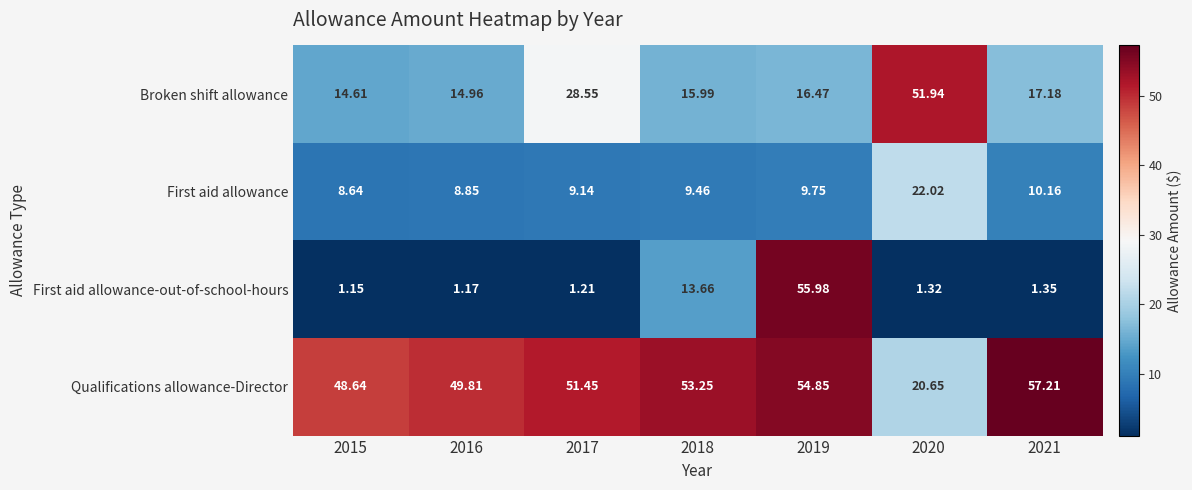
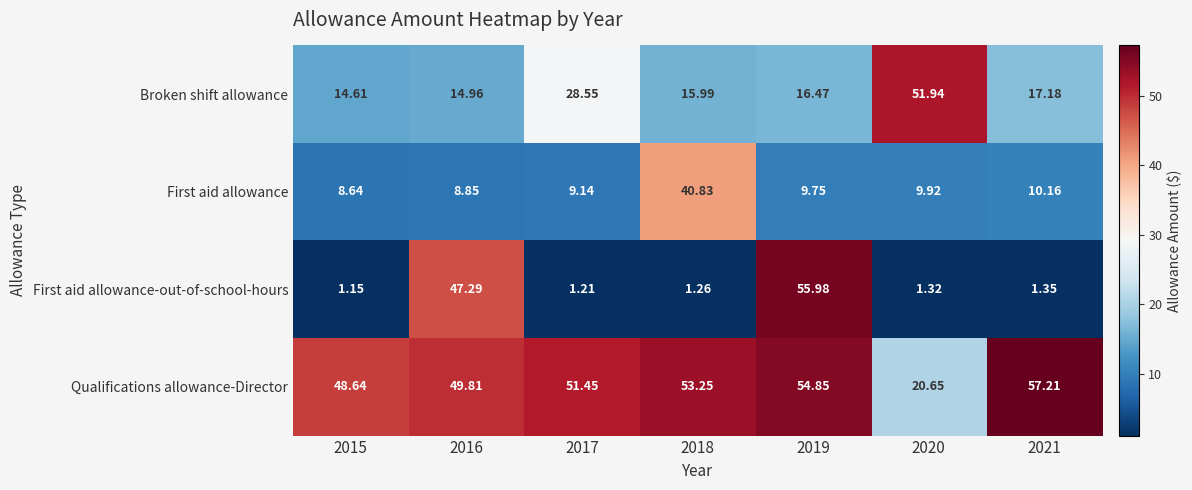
  {
    "Broken shift allowance": {
      "2015": 14.61,
      "2016": 14.96,
      "2017": 28.55,
      "2018": 15.99,
      "2019": 16.47,
      "2020": 51.94,
      "2021": 17.18
    },
    "First aid allowance": {
      "2015": 8.64,
      "2016": 8.85,
      "2017": 9.14,
-     "2018": 9.46,
+     "2018": 40.83,
      "2019": 9.75,
-     "2020": 22.02,
+     "2020": 9.92,
      "2021": 10.16
    },
    "First aid allowance-out-of-school-hours": {
      "2015": 1.15,
-     "2016": 1.17,
+     "2016": 47.29,
      "2017": 1.21,
-     "2018": 13.66,
+     "2018": 1.26,
      "2019": 55.98,
      "2020": 1.32,
      "2021": 1.35
    },
    "Qualifications allowance-Director": {
      "2015": 48.64,
      "2016": 49.81,
      "2017": 51.45,
      "2018": 53.25,
      "2019": 54.85,
      "2020": 20.65,
      "2021": 57.21
    }
  }
